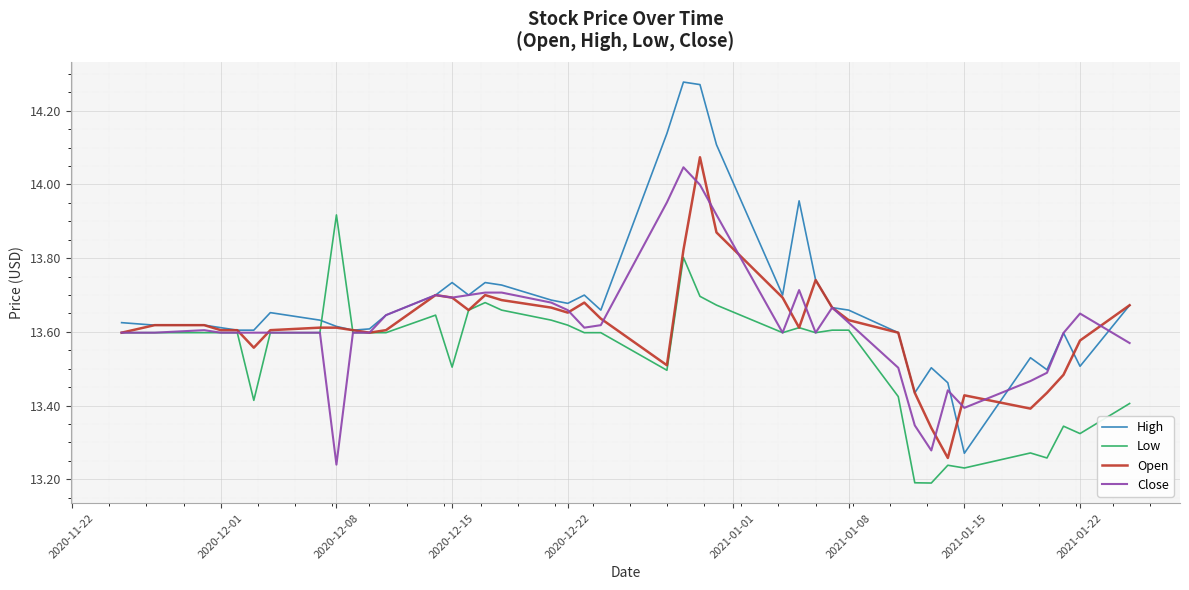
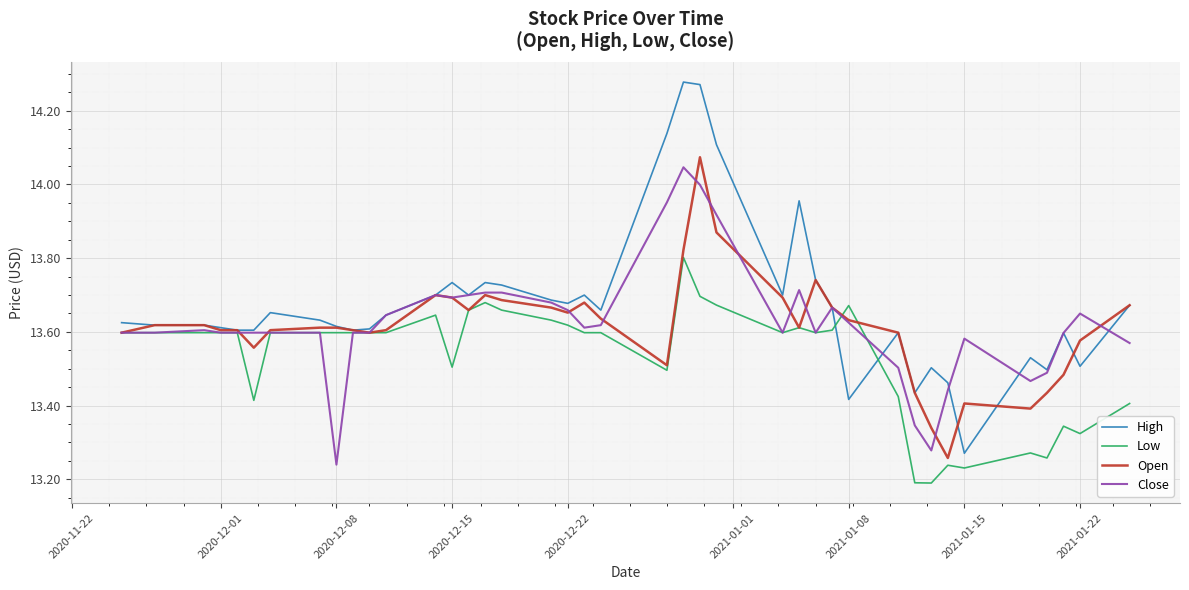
  {
    "High": {
      "2020-12-15": 13.73,
      "2020-12-22": 13.68,
-     "2021-01-08": 13.66,
+     "2021-01-08": 13.42,
      "2021-01-15": 13.27,
      "2021-01-22": 13.51
    },
    "Low": {
-     "2020-12-08": 13.92,
+     "2020-12-08": 13.60,
      "2020-12-15": 13.50,
      "2020-12-22": 13.62,
-     "2021-01-08": 13.60,
+     "2021-01-08": 13.67,
      "2021-01-15": 13.23,
      "2021-01-22": 13.32
    },
    "Open": {
-     "2021-01-15": 13.43,
+     "2021-01-15": 13.41,
      "2021-01-22": 13.58
    },
    "Close": {
      "2020-12-08": 13.24,
-     "2021-01-15": 13.39,
+     "2021-01-15": 13.58,
      "2021-01-22": 13.65
    }
  }
